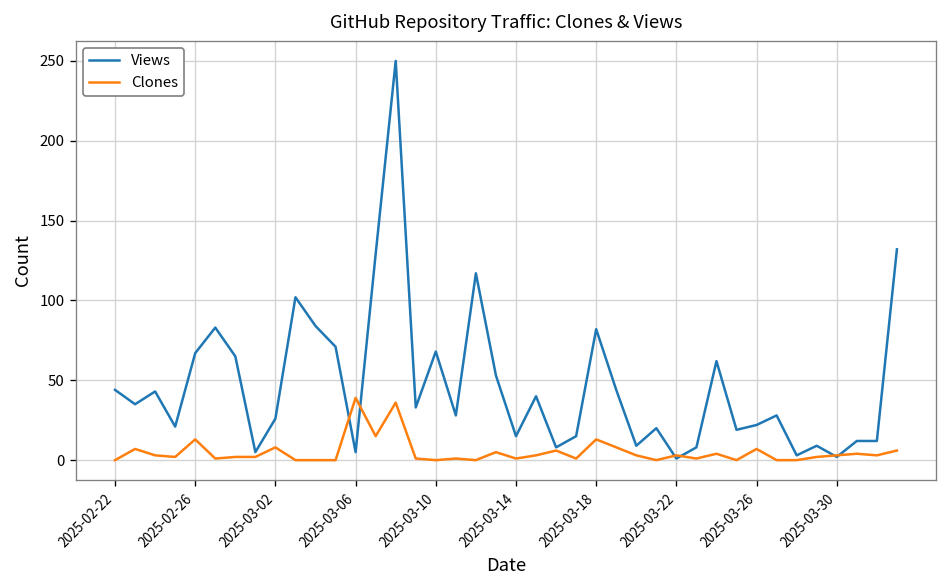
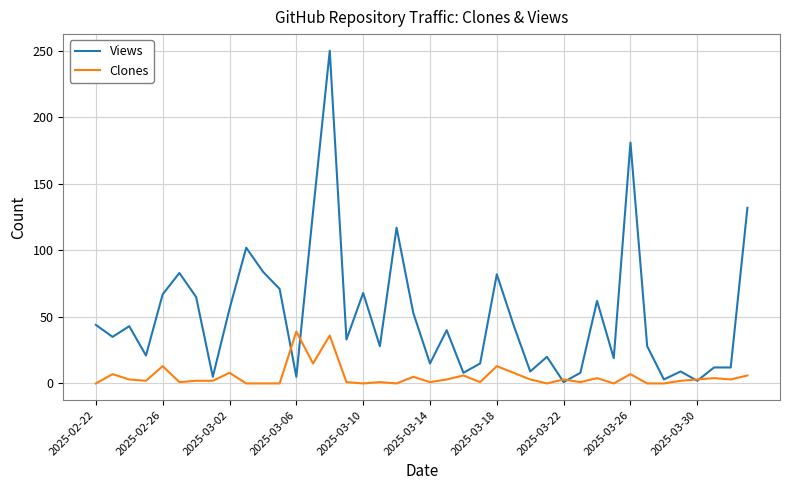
  {
    "Views": {
      "2025-02-22": 44,
      "2025-02-26": 67,
-     "2025-03-02": 26,
+     "2025-03-02": 56,
      "2025-03-06": 5,
      "2025-03-10": 68,
      "2025-03-14": 15,
      "2025-03-18": 82,
      "2025-03-22": 1,
-     "2025-03-26": 22
+     "2025-03-26": 181
    },
    "Clones": {
      "2025-02-22": 0,
      "2025-02-26": 13,
      "2025-03-02": 8,
      "2025-03-06": 39,
      "2025-03-10": 0,
      "2025-03-14": 1,
      "2025-03-18": 13,
      "2025-03-22": 3,
      "2025-03-26": 7
    }
  }
